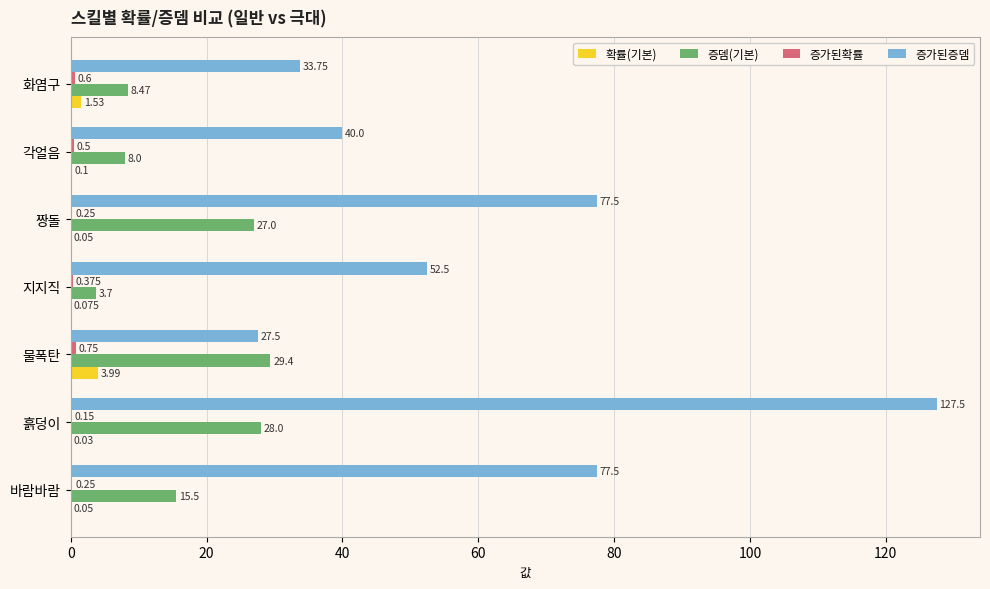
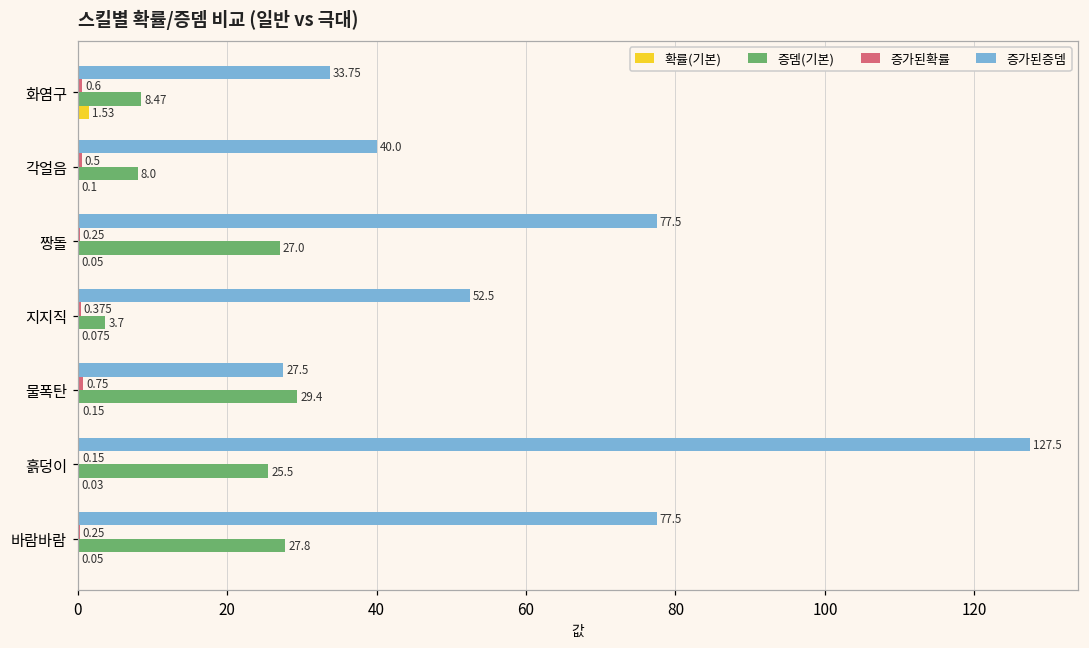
  {
    "확률(기본)": {
      "화염구": 1.53,
      "각얼음": 0.1,
      "짱돌": 0.05,
      "지지직": 0.075,
-     "물폭탄": 3.99,
+     "물폭탄": 0.15,
      "흙덩이": 0.03,
      "바람바람": 0.05
    },
    "증뎀(기본)": {
      "화염구": 8.47,
      "각얼음": 8.0,
      "짱돌": 27.0,
      "지지직": 3.7,
      "물폭탄": 29.4,
-     "흙덩이": 28.0,
-     "바람바람": 15.5
+     "흙덩이": 25.5,
+     "바람바람": 27.8
    },
    "증가된확률": {
      "화염구": 0.6,
      "각얼음": 0.5,
      "짱돌": 0.25,
      "지지직": 0.375,
      "물폭탄": 0.75,
      "흙덩이": 0.15,
      "바람바람": 0.25
    },
    "증가된증뎀": {
      "화염구": 33.75,
      "각얼음": 40.0,
      "짱돌": 77.5,
      "지지직": 52.5,
      "물폭탄": 27.5,
      "흙덩이": 127.5,
      "바람바람": 77.5
    }
  }
